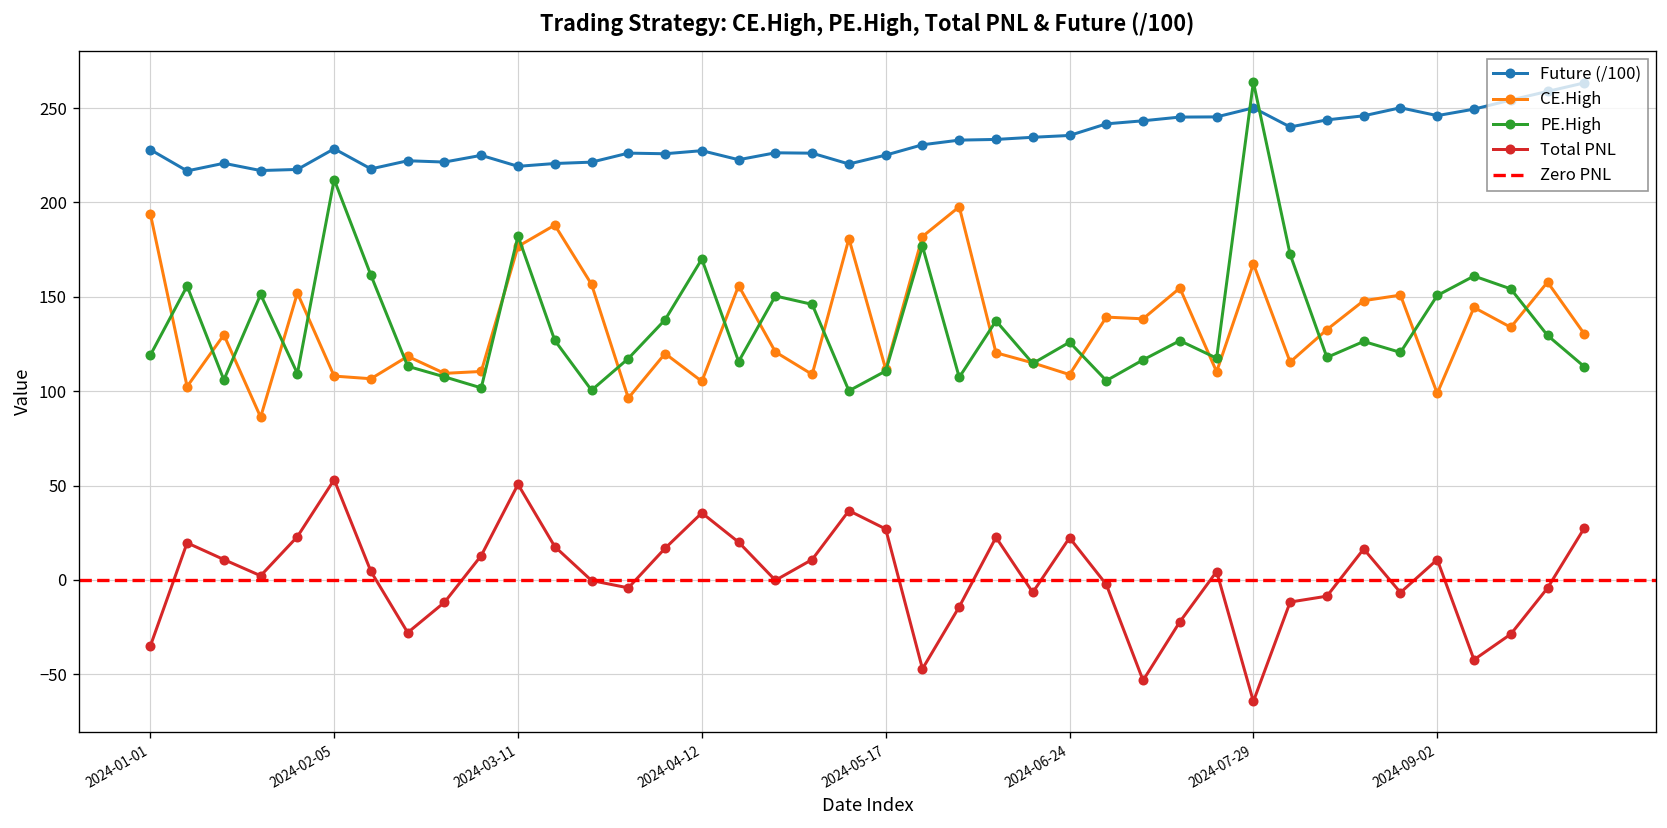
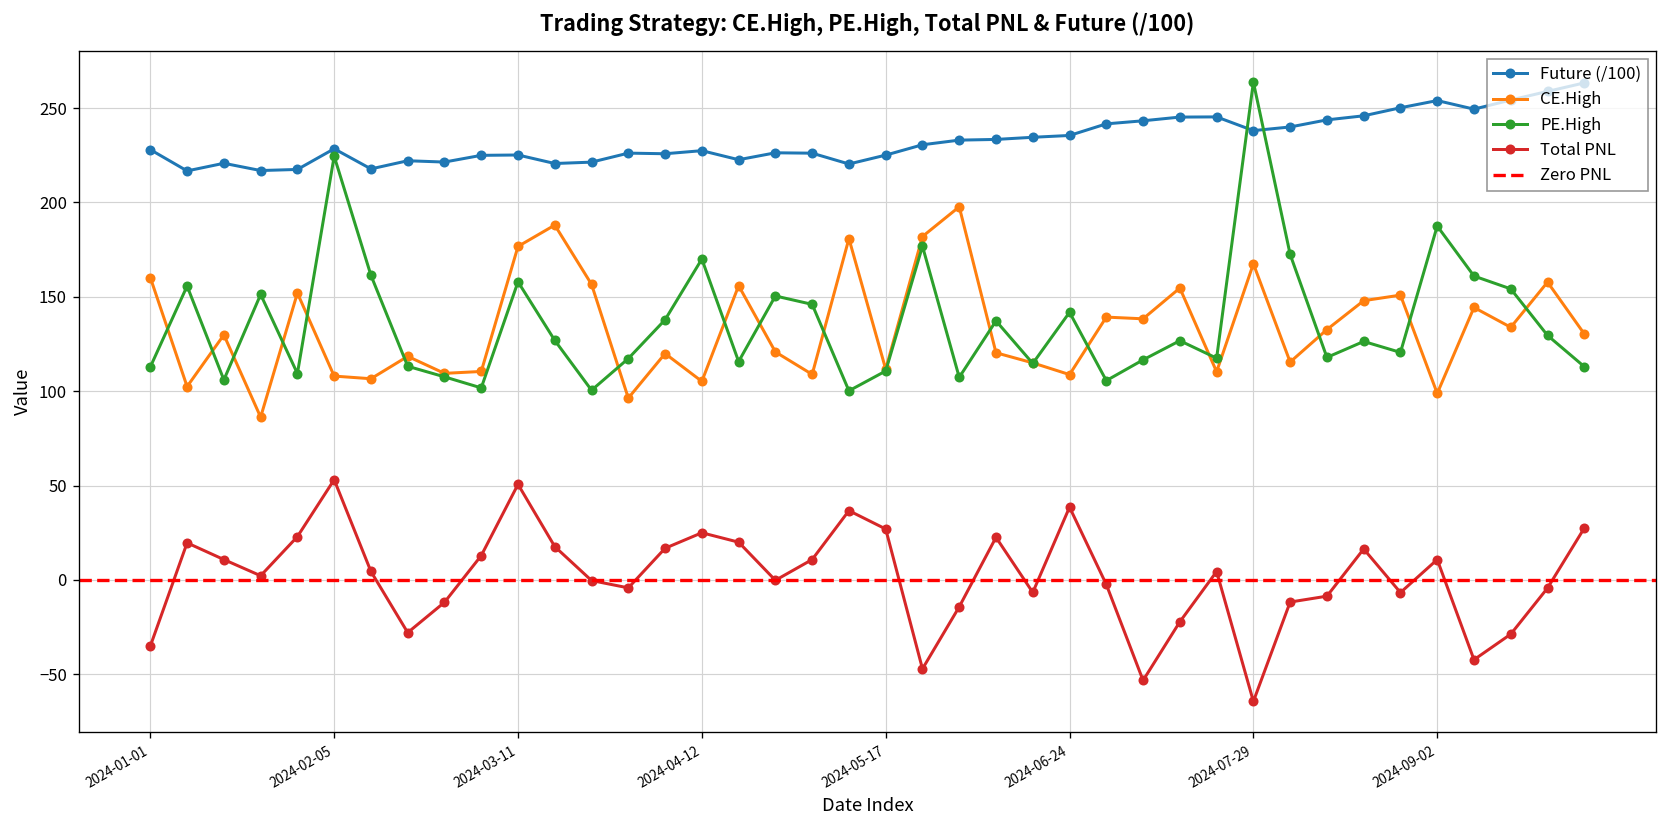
  {
    "Future (/100)": {
      "2024-01-01": 228,
      "2024-02-05": 228,
-     "2024-03-11": 219,
+     "2024-03-11": 225,
      "2024-04-12": 227,
      "2024-05-17": 225,
      "2024-06-24": 235,
-     "2024-07-29": 250,
-     "2024-09-02": 246
+     "2024-07-29": 238,
+     "2024-09-02": 254
    },
    "CE.High": {
-     "2024-01-01": 194,
+     "2024-01-01": 160,
      "2024-02-05": 108,
      "2024-03-11": 177,
      "2024-04-12": 105,
      "2024-06-24": 109,
      "2024-07-29": 168,
      "2024-09-02": 99
    },
    "PE.High": {
-     "2024-01-01": 119,
-     "2024-02-05": 212,
-     "2024-03-11": 182,
+     "2024-01-01": 113,
+     "2024-02-05": 225,
+     "2024-03-11": 158,
      "2024-04-12": 170,
-     "2024-06-24": 126,
+     "2024-06-24": 142,
      "2024-07-29": 264,
-     "2024-09-02": 151
+     "2024-09-02": 188
    },
    "Total PNL": {
      "2024-01-01": -35,
      "2024-02-05": 53,
      "2024-03-11": 51,
-     "2024-04-12": 36,
+     "2024-04-12": 25,
      "2024-05-17": 27,
-     "2024-06-24": 22,
+     "2024-06-24": 39,
      "2024-07-29": -64,
      "2024-09-02": 11
    }
  }
